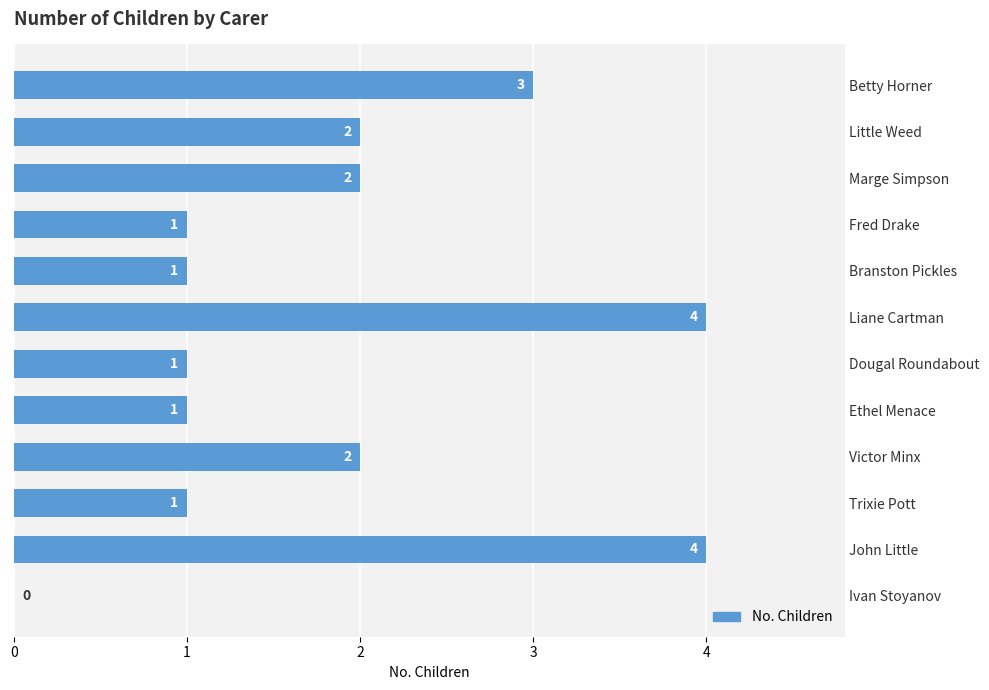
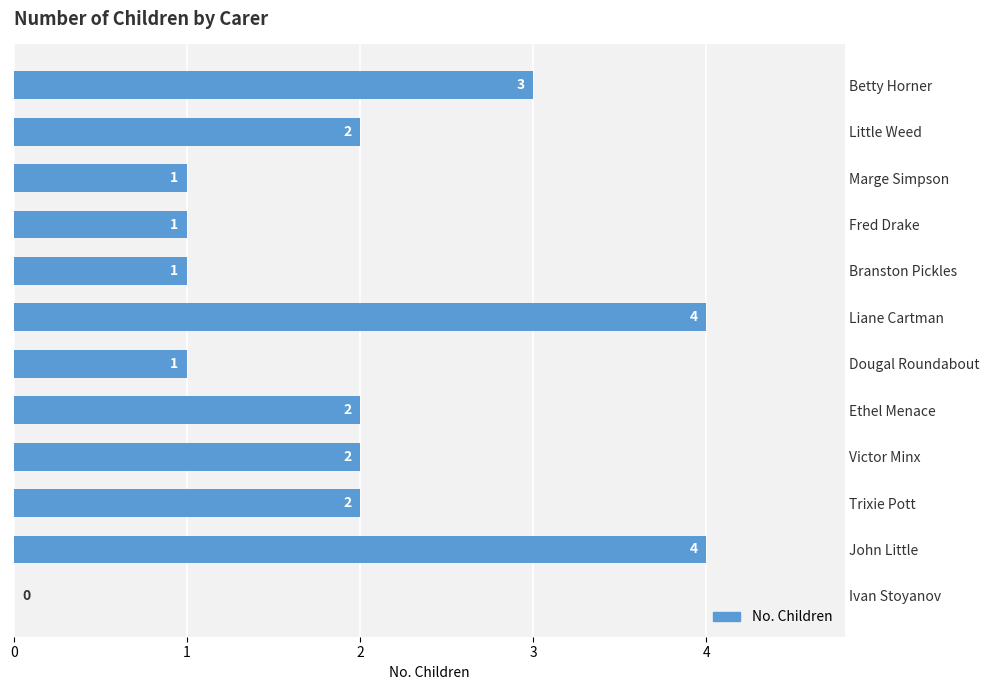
  {
    "Betty Horner": 3,
    "Little Weed": 2,
-   "Marge Simpson": 2,
+   "Marge Simpson": 1,
    "Fred Drake": 1,
    "Branston Pickles": 1,
    "Liane Cartman": 4,
    "Dougal Roundabout": 1,
-   "Ethel Menace": 1,
+   "Ethel Menace": 2,
    "Victor Minx": 2,
-   "Trixie Pott": 1,
+   "Trixie Pott": 2,
    "John Little": 4,
    "Ivan Stoyanov": 0
  }
